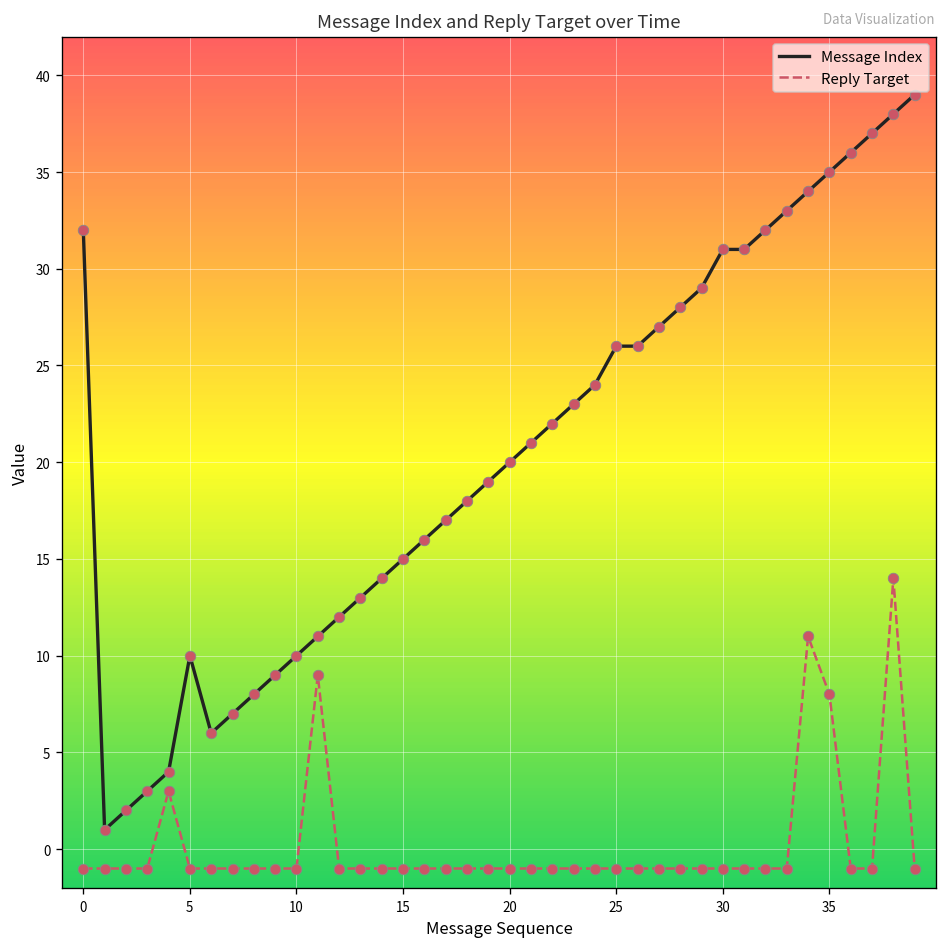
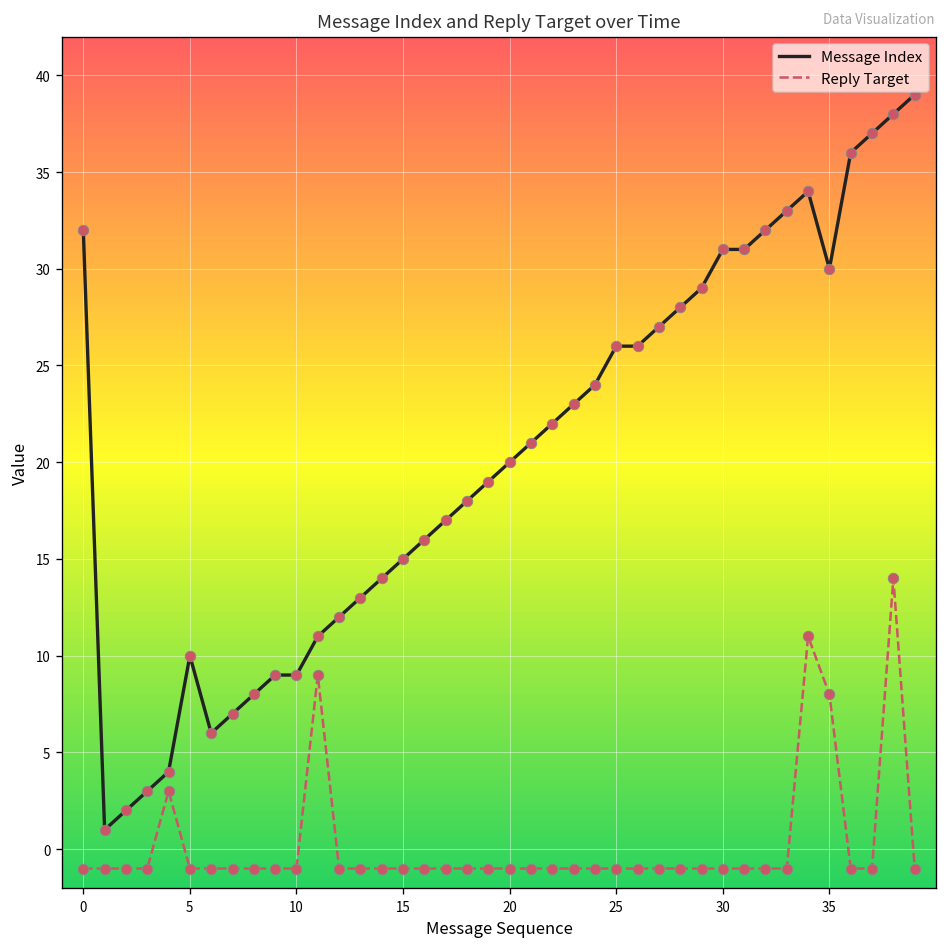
  {
    "Message Index": {
      "0": 32,
      "5": 10,
-     "10": 10,
+     "10": 9,
      "15": 15,
      "20": 20,
      "25": 26,
      "30": 31,
-     "35": 35
+     "35": 30
    },
    "Reply Target": {
      "0": -1,
      "5": -1,
      "10": -1,
      "15": -1,
      "20": -1,
      "25": -1,
      "30": -1,
      "35": 8
    }
  }
